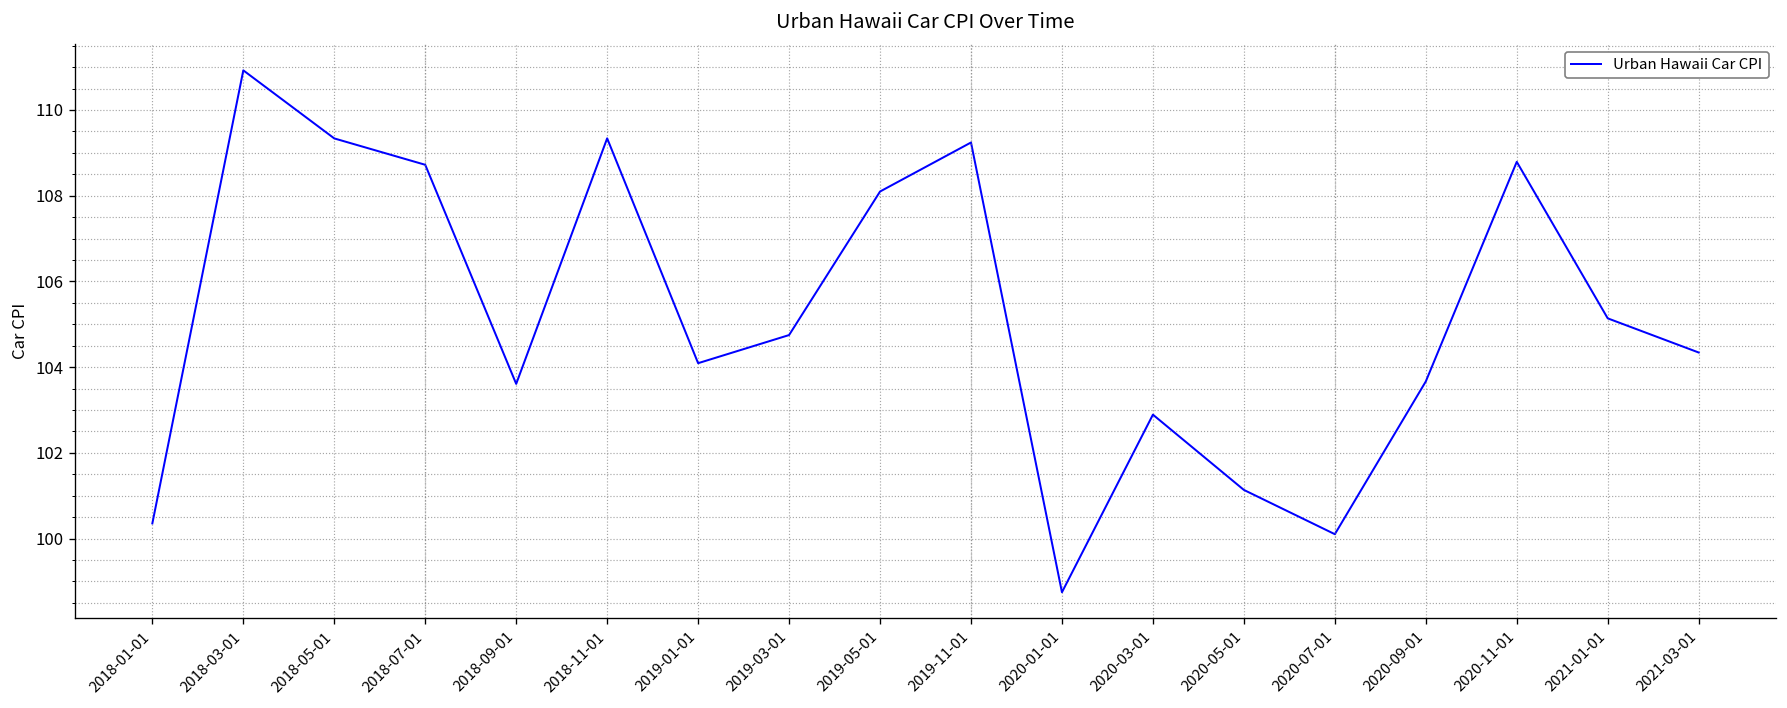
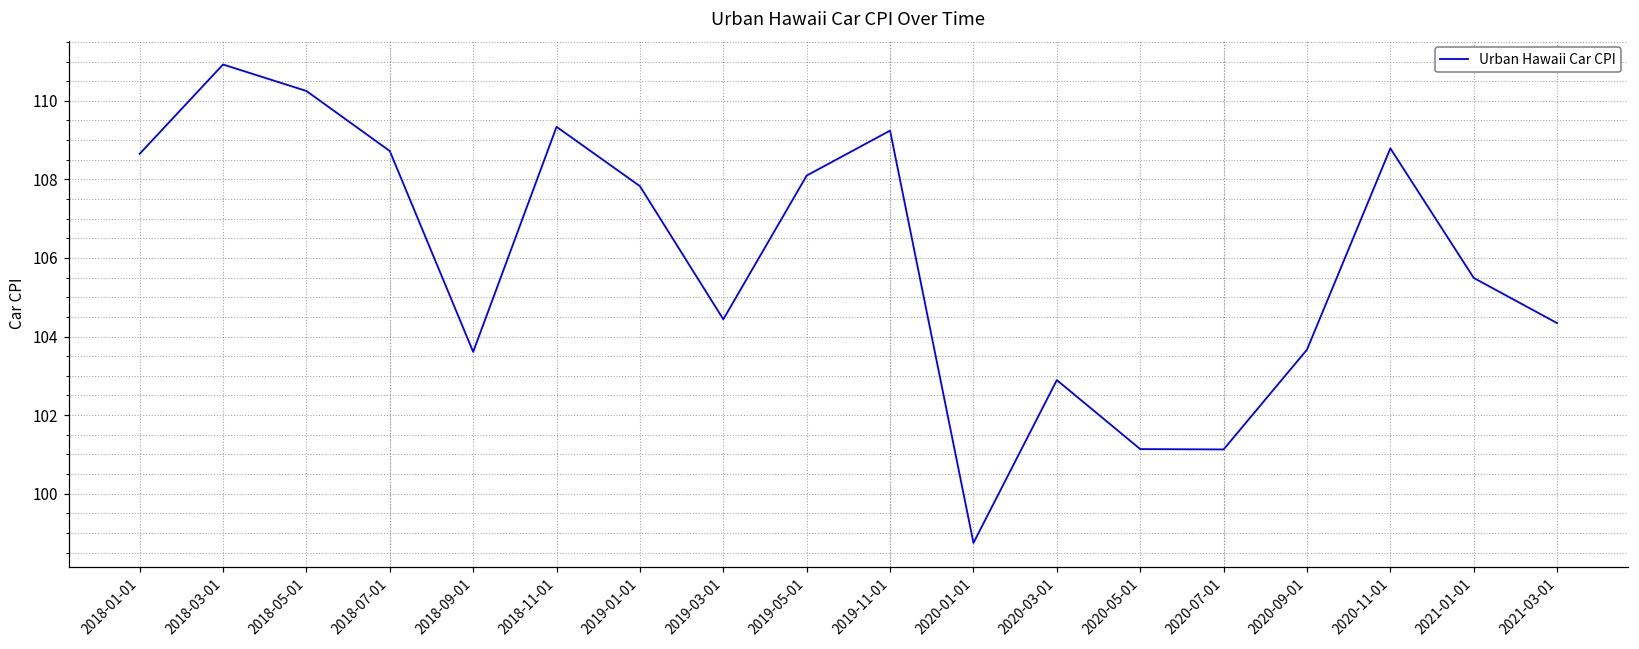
  {
-   "2018-01-01": 100.4,
+   "2018-01-01": 108.6,
    "2018-03-01": 110.9,
-   "2018-05-01": 109.3,
+   "2018-05-01": 110.3,
    "2018-07-01": 108.7,
    "2018-09-01": 103.6,
    "2018-11-01": 109.3,
-   "2019-01-01": 104.1,
-   "2019-03-01": 104.7,
+   "2019-01-01": 107.8,
+   "2019-03-01": 104.4,
    "2019-05-01": 108.1,
    "2019-11-01": 109.2,
    "2020-01-01": 98.7,
    "2020-03-01": 102.9,
    "2020-05-01": 101.1,
-   "2020-07-01": 100.1,
+   "2020-07-01": 101.1,
    "2020-09-01": 103.7,
    "2020-11-01": 108.8,
-   "2021-01-01": 105.1,
+   "2021-01-01": 105.5,
    "2021-03-01": 104.3
  }
